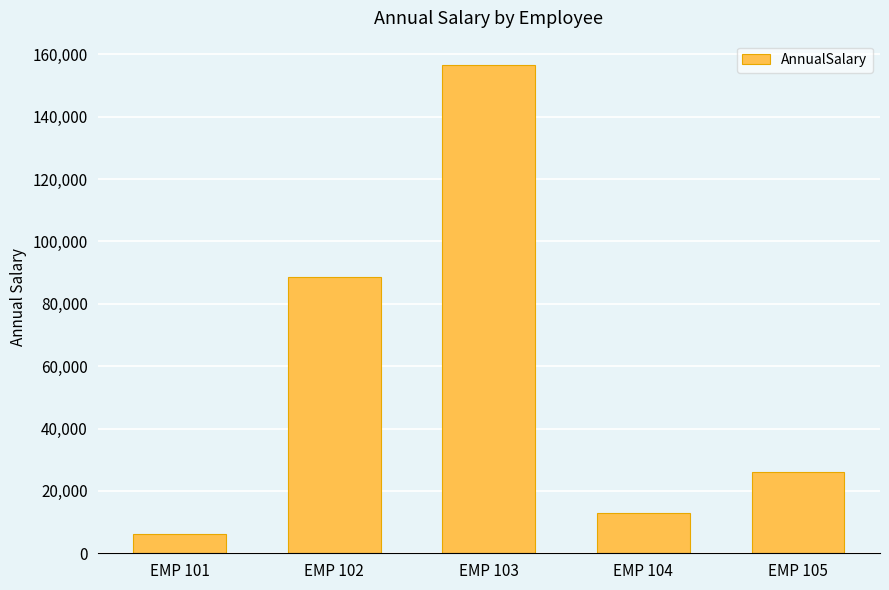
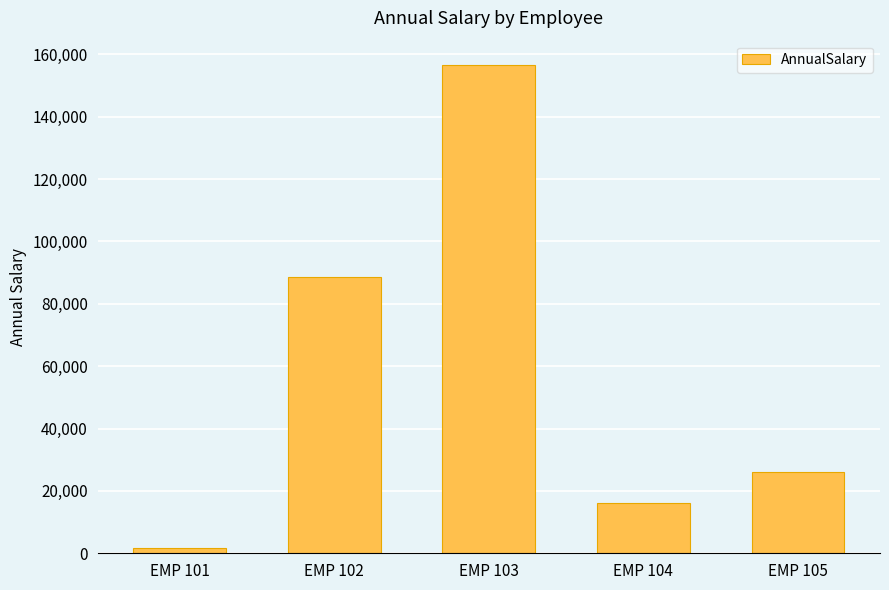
  {
-   "EMP 101": "6,000",
+   "EMP 101": "2,000",
    "EMP 102": "89,000",
    "EMP 103": "157,000",
-   "EMP 104": "13,000",
+   "EMP 104": "16,000",
    "EMP 105": "26,000"
  }
